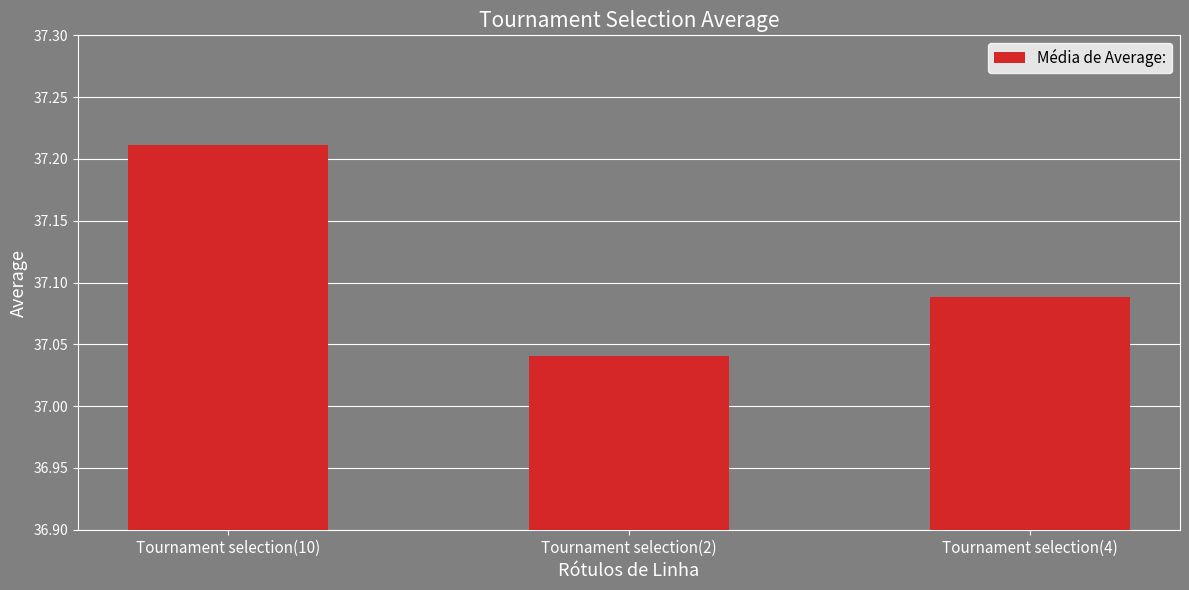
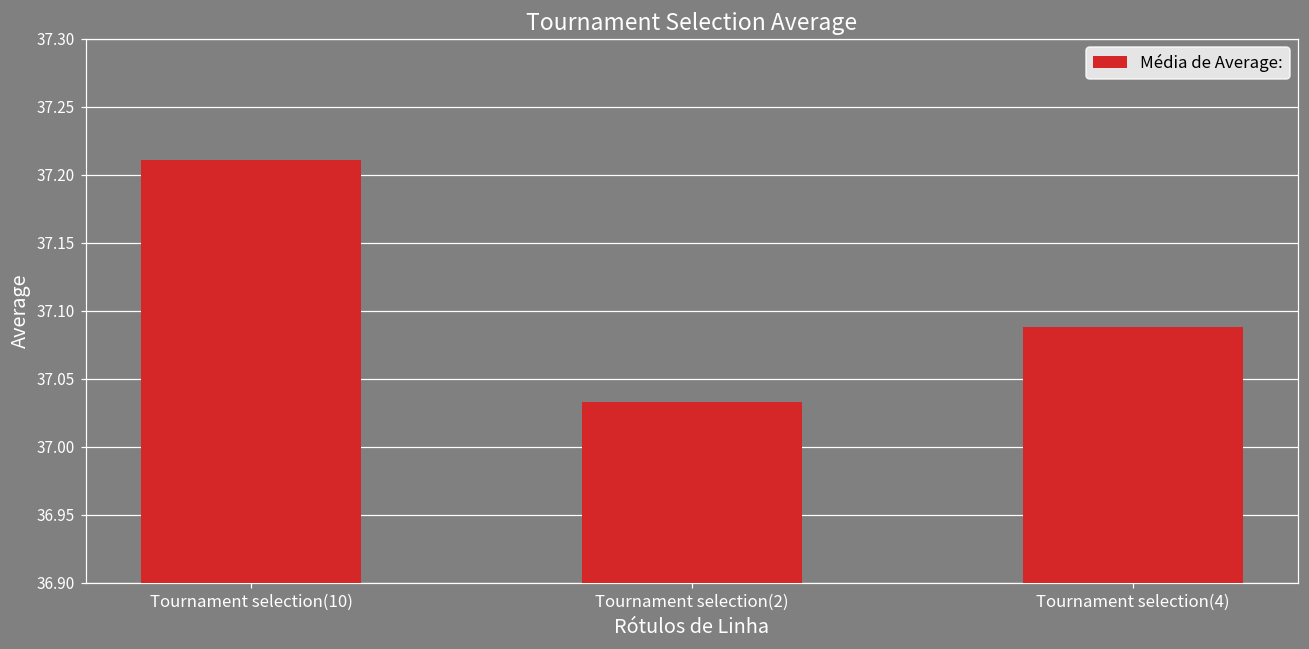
  {
    "Tournament selection(10)": 37.211,
-   "Tournament selection(2)": 37.041,
+   "Tournament selection(2)": 37.033,
    "Tournament selection(4)": 37.088
  }
